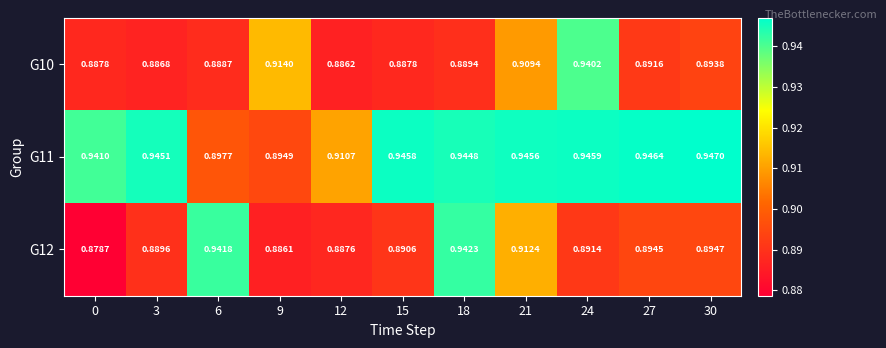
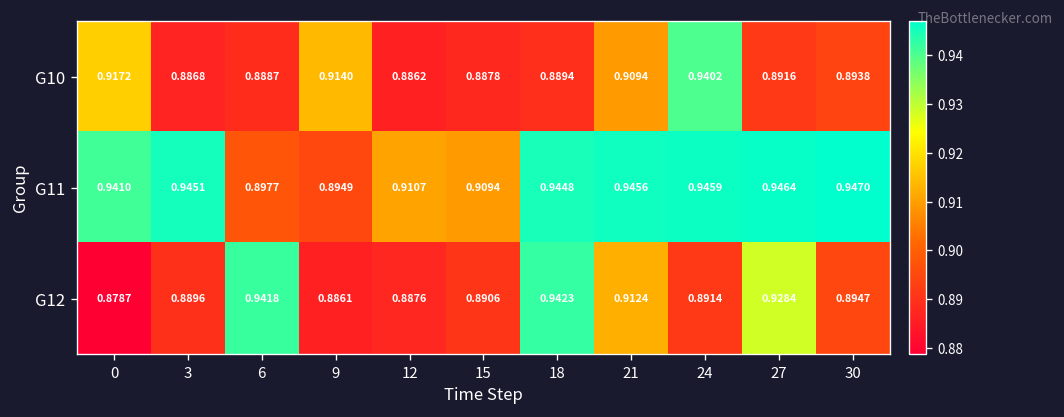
  {
    "G10": {
-     "0": 0.8878,
+     "0": 0.9172,
      "3": 0.8868,
      "6": 0.8887,
      "9": 0.9140,
      "12": 0.8862,
      "15": 0.8878,
      "18": 0.8894,
      "21": 0.9094,
      "24": 0.9402,
      "27": 0.8916,
      "30": 0.8938
    },
    "G11": {
      "0": 0.9410,
      "3": 0.9451,
      "6": 0.8977,
      "9": 0.8949,
      "12": 0.9107,
-     "15": 0.9458,
+     "15": 0.9094,
      "18": 0.9448,
      "21": 0.9456,
      "24": 0.9459,
      "27": 0.9464,
      "30": 0.9470
    },
    "G12": {
      "0": 0.8787,
      "3": 0.8896,
      "6": 0.9418,
      "9": 0.8861,
      "12": 0.8876,
      "15": 0.8906,
      "18": 0.9423,
      "21": 0.9124,
      "24": 0.8914,
-     "27": 0.8945,
+     "27": 0.9284,
      "30": 0.8947
    }
  }
